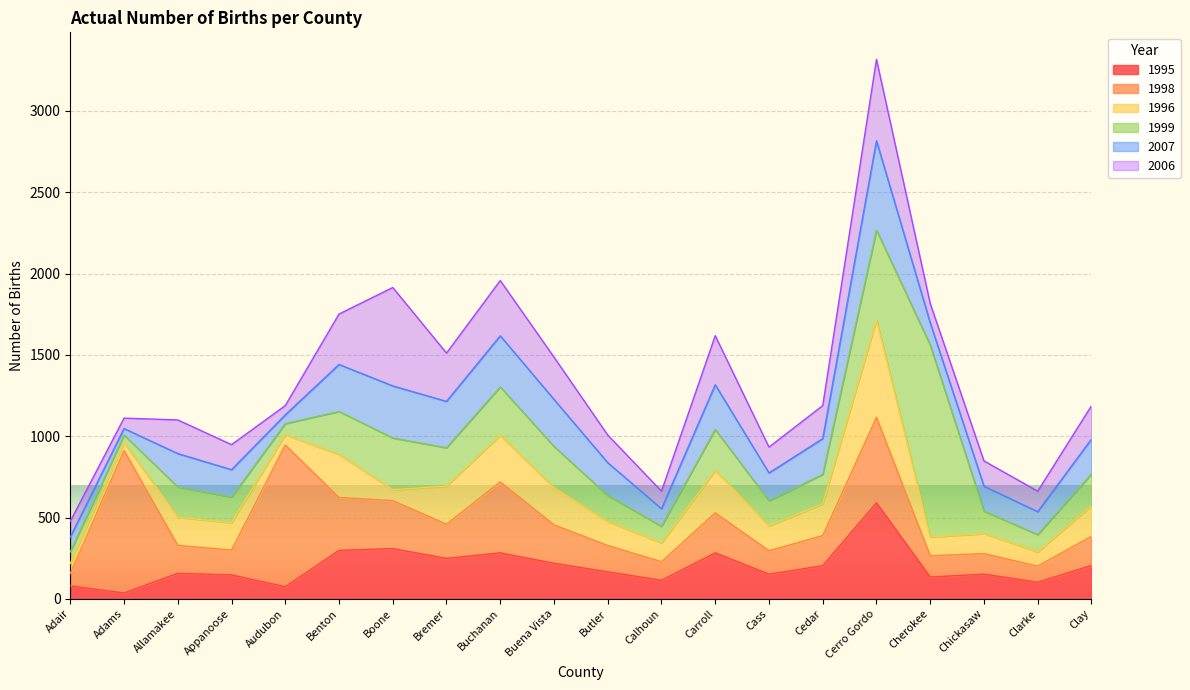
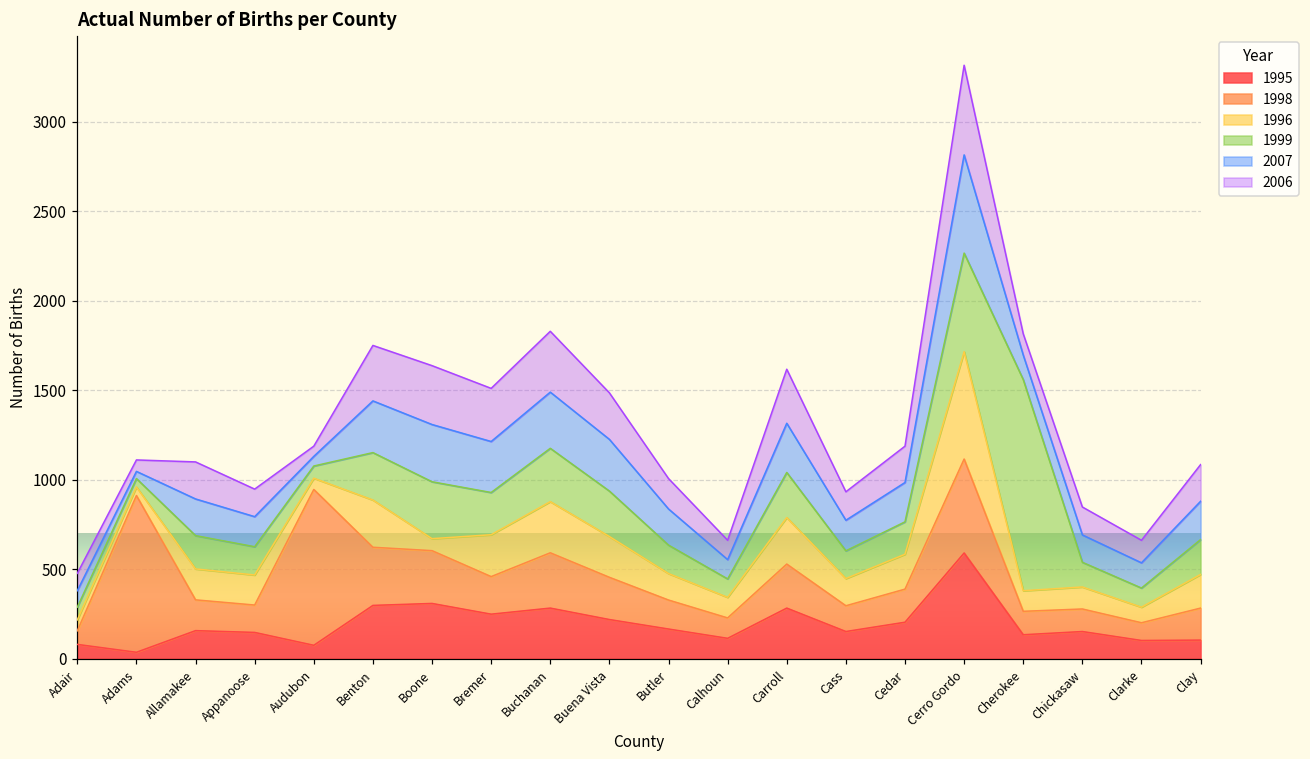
  {
    "1995": {
      "Adair": 80,
      "Adams": 40,
      "Allamakee": 160,
      "Appanoose": 150,
      "Audubon": 80,
      "Benton": 300,
      "Boone": 310,
      "Bremer": 250,
      "Buchanan": 280,
      "Buena Vista": 220,
      "Butler": 170,
      "Calhoun": 110,
      "Carroll": 280,
      "Cass": 150,
      "Cedar": 200,
      "Cerro Gordo": 590,
      "Cherokee": 130,
      "Chickasaw": 150,
      "Clarke": 100,
-     "Clay": 210
+     "Clay": 100
    },
    "1998": {
      "Adair": 80,
      "Adams": 880,
      "Allamakee": 170,
      "Appanoose": 150,
      "Audubon": 870,
      "Benton": 330,
      "Boone": 300,
      "Bremer": 210,
-     "Buchanan": 440,
+     "Buchanan": 310,
      "Buena Vista": 240,
      "Butler": 160,
      "Calhoun": 110,
      "Carroll": 250,
      "Cass": 140,
      "Cedar": 190,
      "Cerro Gordo": 530,
      "Cherokee": 130,
      "Chickasaw": 130,
      "Clarke": 100,
      "Clay": 180
    },
    "1996": {
      "Adair": 60,
      "Adams": 50,
      "Allamakee": 170,
      "Appanoose": 170,
      "Audubon": 60,
      "Benton": 260,
      "Boone": 70,
      "Bremer": 230,
      "Buchanan": 290,
      "Buena Vista": 230,
      "Butler": 150,
      "Calhoun": 120,
      "Carroll": 260,
      "Cass": 150,
      "Cedar": 200,
      "Cerro Gordo": 600,
      "Cherokee": 120,
      "Chickasaw": 120,
      "Clarke": 90,
      "Clay": 190
    },
    "1999": {
      "Adair": 70,
      "Adams": 50,
      "Allamakee": 190,
      "Appanoose": 160,
      "Audubon": 70,
      "Benton": 270,
      "Boone": 320,
      "Bremer": 240,
      "Buchanan": 300,
      "Buena Vista": 250,
      "Butler": 160,
      "Calhoun": 100,
      "Carroll": 250,
      "Cass": 160,
      "Cedar": 180,
      "Cerro Gordo": 550,
      "Cherokee": 1180,
      "Chickasaw": 140,
      "Clarke": 110,
      "Clay": 200
    },
    "2007": {
      "Adair": 90,
      "Adams": 40,
      "Allamakee": 210,
      "Appanoose": 170,
      "Audubon": 50,
      "Benton": 290,
      "Boone": 320,
      "Bremer": 290,
      "Buchanan": 310,
      "Buena Vista": 290,
      "Butler": 200,
      "Calhoun": 110,
      "Carroll": 280,
      "Cass": 170,
      "Cedar": 220,
      "Cerro Gordo": 550,
      "Cherokee": 140,
      "Chickasaw": 150,
      "Clarke": 140,
      "Clay": 210
    },
    "2006": {
      "Adair": 100,
      "Adams": 60,
      "Allamakee": 210,
      "Appanoose": 150,
      "Audubon": 60,
      "Benton": 310,
-     "Boone": 610,
+     "Boone": 330,
      "Bremer": 300,
      "Buchanan": 340,
      "Buena Vista": 260,
      "Butler": 170,
      "Calhoun": 110,
      "Carroll": 300,
      "Cass": 160,
      "Cedar": 200,
      "Cerro Gordo": 500,
      "Cherokee": 120,
      "Chickasaw": 160,
      "Clarke": 130,
      "Clay": 210
    }
  }
